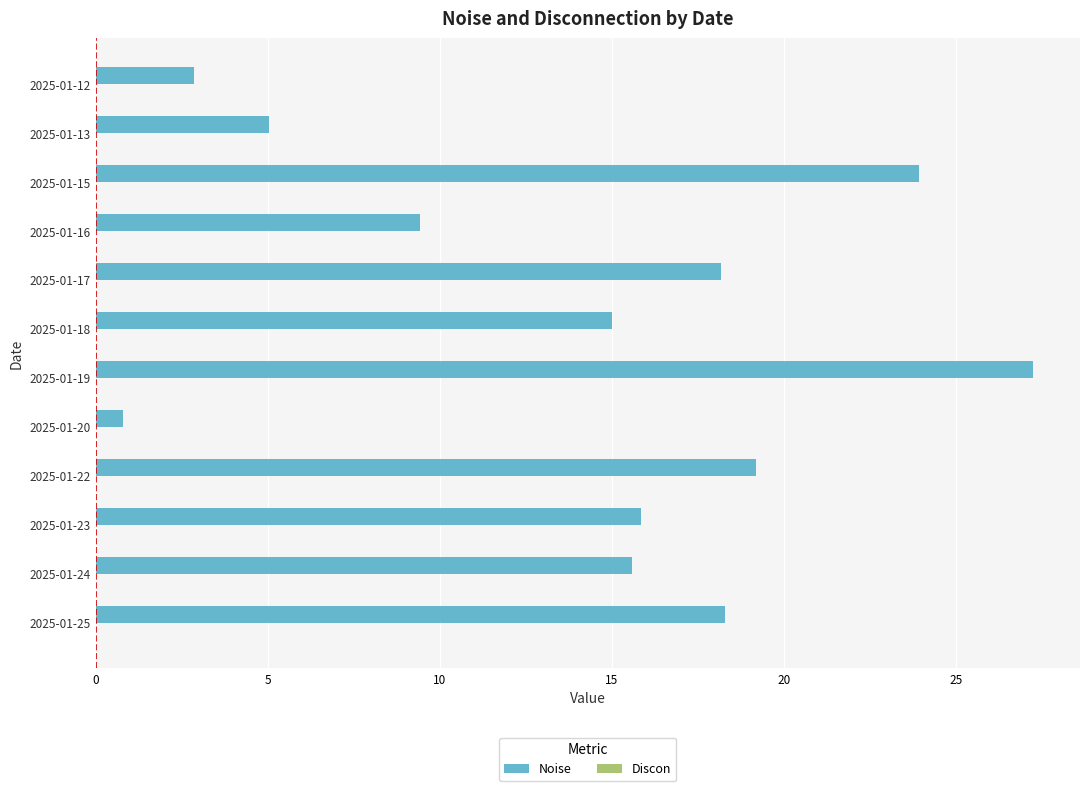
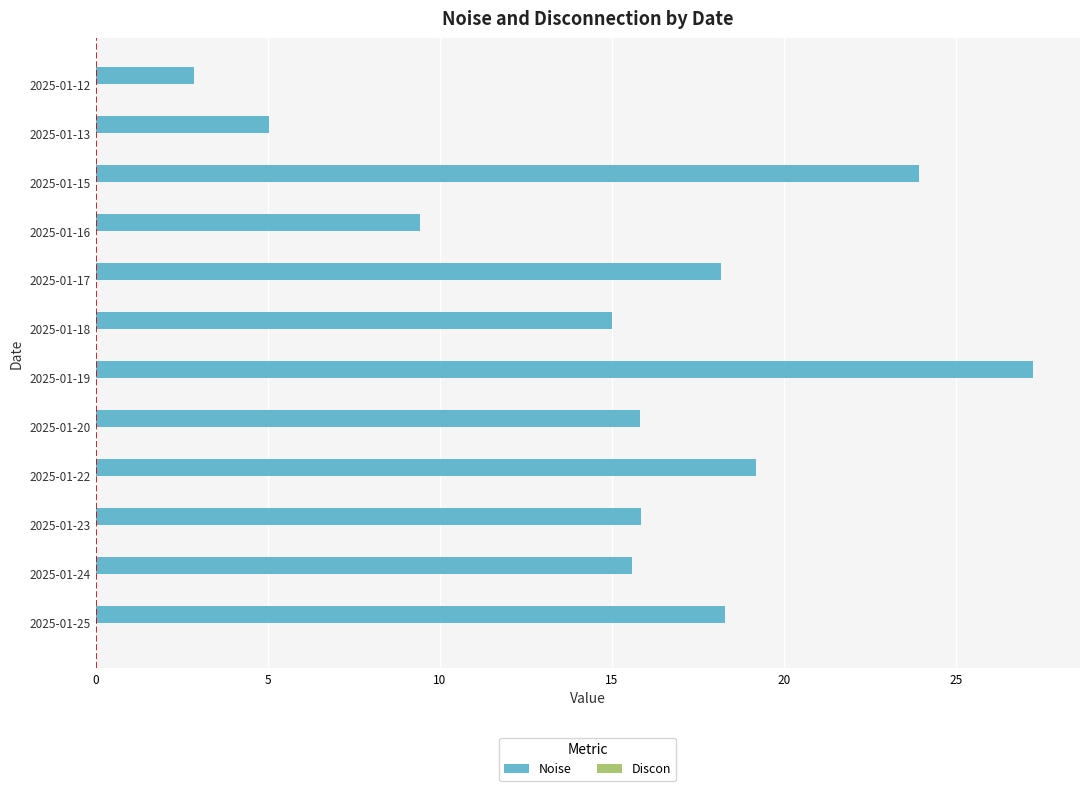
  {
    "Noise": {
      "2025-01-12": 2.9,
      "2025-01-13": 5.0,
      "2025-01-15": 23.9,
      "2025-01-16": 9.4,
      "2025-01-17": 18.2,
      "2025-01-18": 15.0,
      "2025-01-19": 27.2,
-     "2025-01-20": 0.8,
+     "2025-01-20": 15.8,
      "2025-01-22": 19.2,
      "2025-01-23": 15.8,
      "2025-01-24": 15.6,
      "2025-01-25": 18.3
    },
    "Discon": {
      "2025-01-12": 0.0,
      "2025-01-13": 0.0,
      "2025-01-15": 0.0,
      "2025-01-16": 0.0,
      "2025-01-17": 0.0,
      "2025-01-18": 0.0,
      "2025-01-19": 0.0,
      "2025-01-20": 0.0,
      "2025-01-22": 0.0,
      "2025-01-23": 0.0,
      "2025-01-24": 0.0,
      "2025-01-25": 0.0
    }
  }
